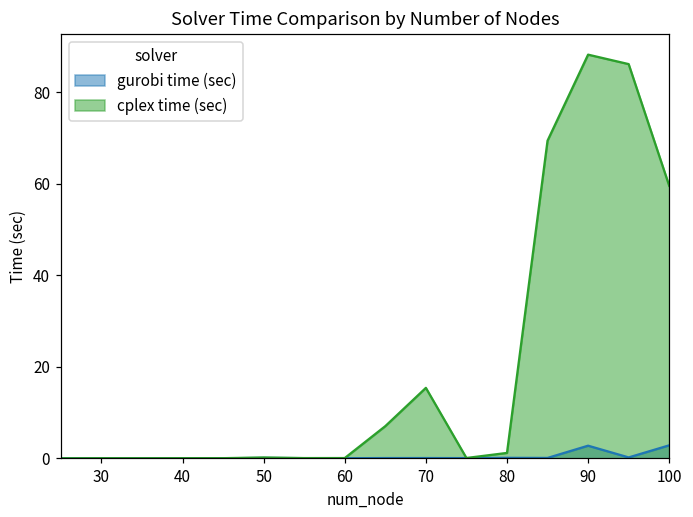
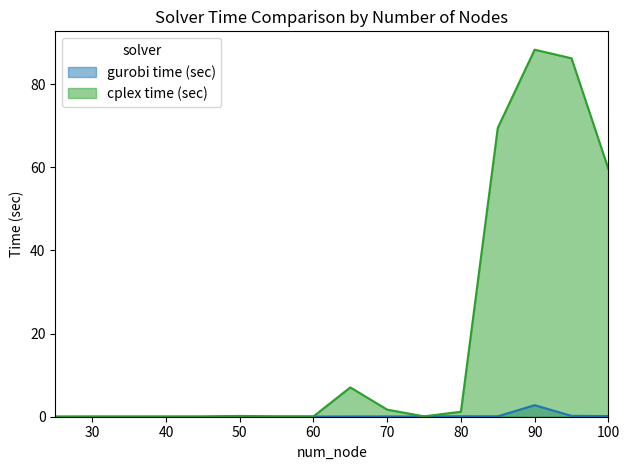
  {
    "gurobi time (sec)": {
      "70": 0,
      "80": 0,
      "90": 3,
-     "100": 3
+     "100": 0
    },
    "cplex time (sec)": {
-     "70": 15,
+     "70": 2,
      "80": 1,
      "90": 88,
      "100": 60
    }
  }
